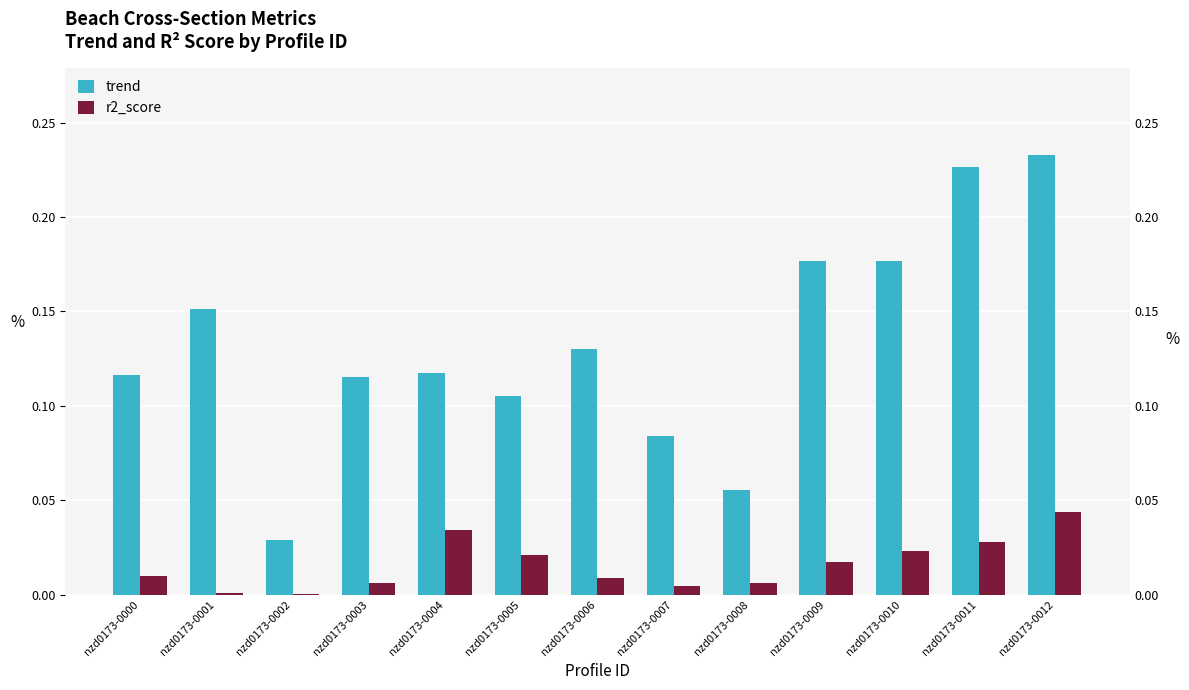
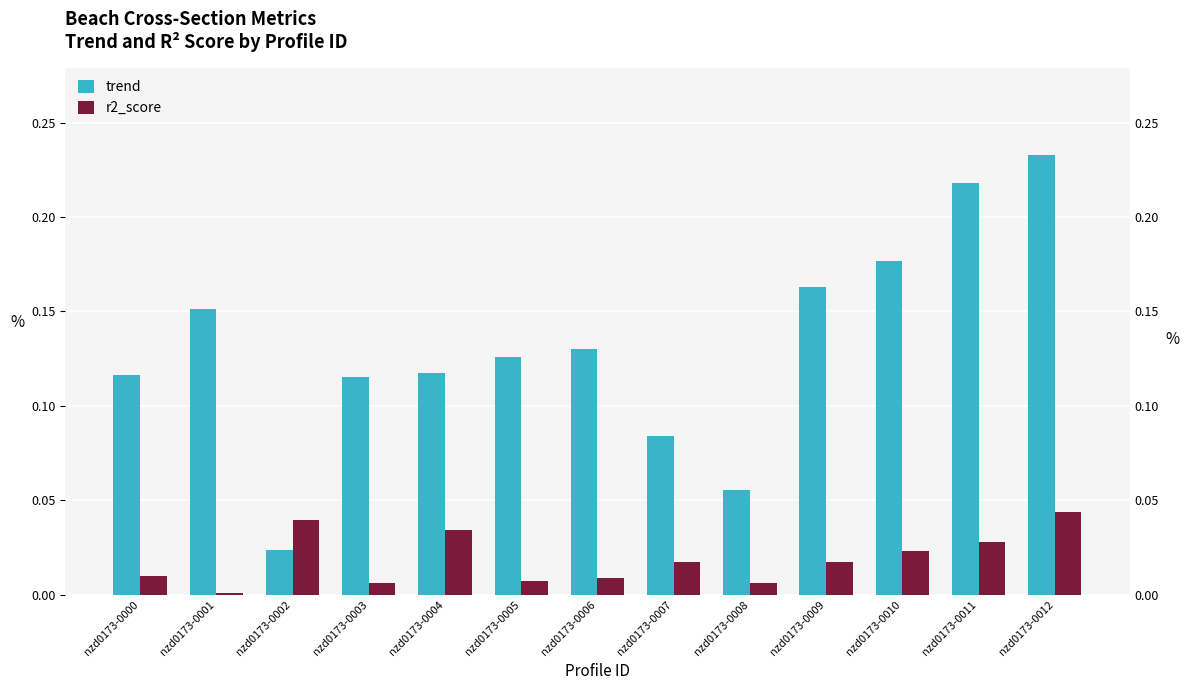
  {
    "trend": {
      "nzd0173-0000": 0.117,
      "nzd0173-0001": 0.151,
-     "nzd0173-0002": 0.029,
+     "nzd0173-0002": 0.024,
      "nzd0173-0003": 0.115,
      "nzd0173-0004": 0.118,
-     "nzd0173-0005": 0.105,
+     "nzd0173-0005": 0.126,
      "nzd0173-0006": 0.130,
      "nzd0173-0007": 0.084,
      "nzd0173-0008": 0.055,
-     "nzd0173-0009": 0.177,
+     "nzd0173-0009": 0.163,
      "nzd0173-0010": 0.177,
-     "nzd0173-0011": 0.227,
+     "nzd0173-0011": 0.218,
      "nzd0173-0012": 0.233
    },
    "r2_score": {
      "nzd0173-0000": 0.010,
-     "nzd0173-0002": 0.000,
+     "nzd0173-0002": 0.040,
      "nzd0173-0003": 0.006,
      "nzd0173-0004": 0.034,
-     "nzd0173-0005": 0.021,
+     "nzd0173-0005": 0.007,
      "nzd0173-0006": 0.009,
-     "nzd0173-0007": 0.005,
+     "nzd0173-0007": 0.017,
      "nzd0173-0008": 0.006,
      "nzd0173-0009": 0.017,
      "nzd0173-0010": 0.023,
      "nzd0173-0011": 0.028,
      "nzd0173-0012": 0.044
    }
  }
